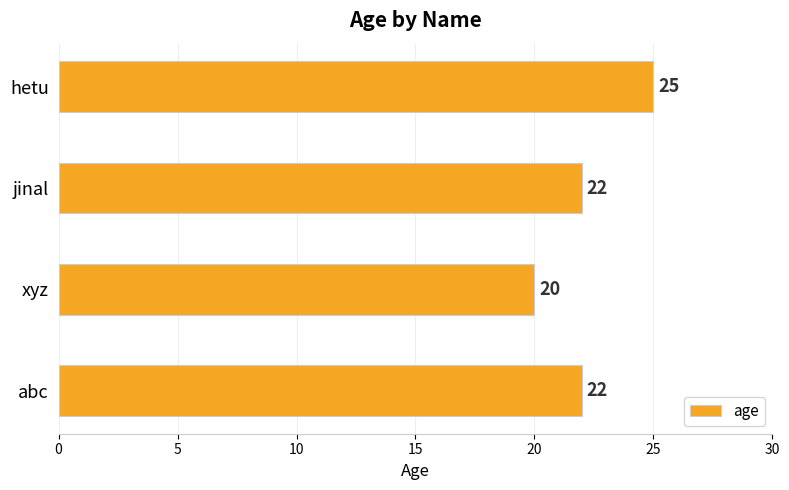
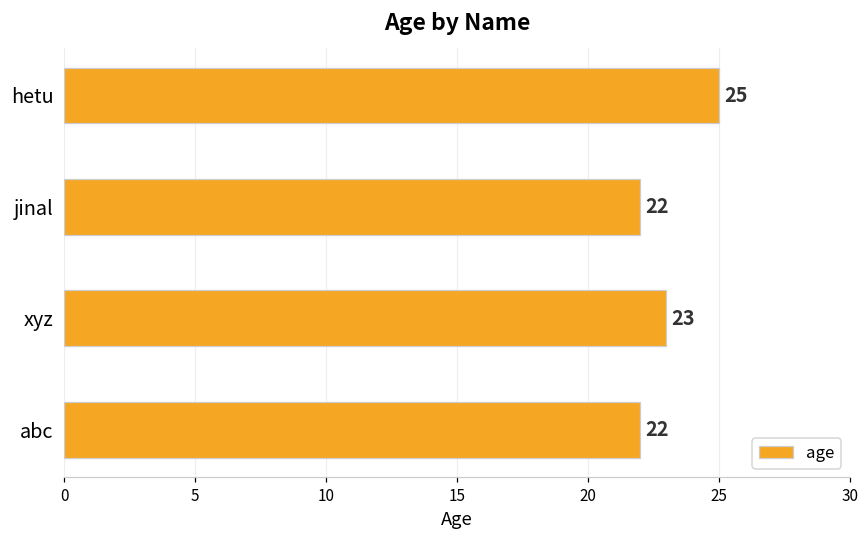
  {
    "hetu": 25,
    "jinal": 22,
-   "xyz": 20,
+   "xyz": 23,
    "abc": 22
  }
